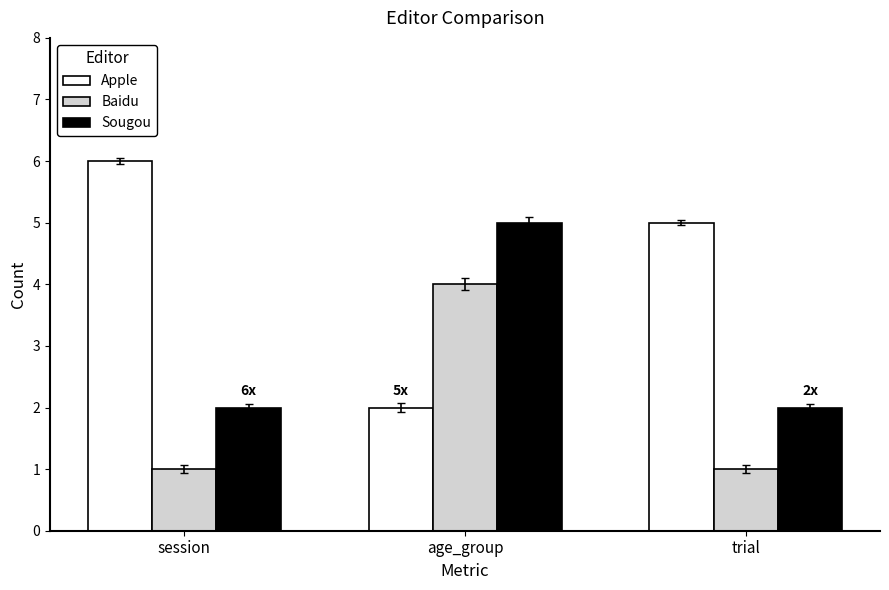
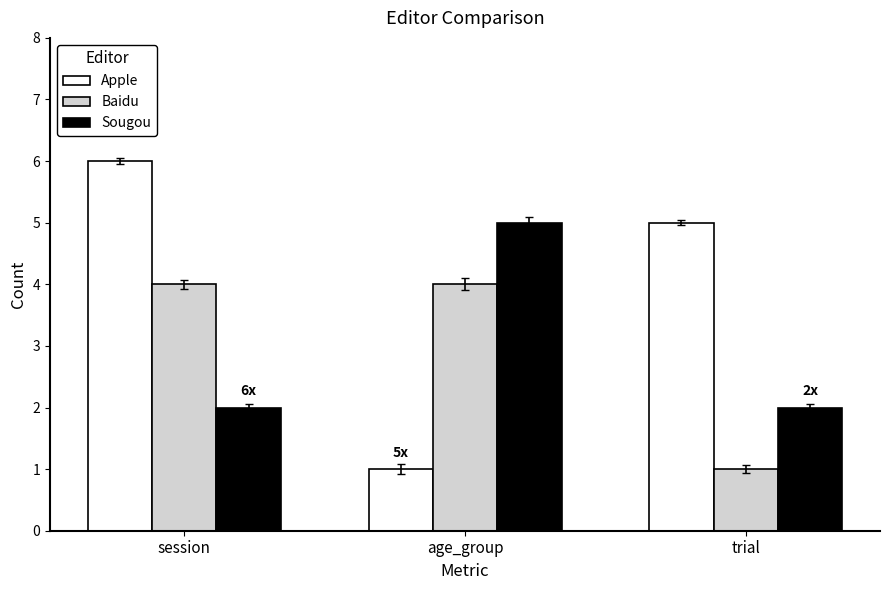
  {
    "Apple": {
      "session": 6,
-     "age_group": 2,
+     "age_group": 1,
      "trial": 5
    },
    "Baidu": {
-     "session": 1,
+     "session": 4,
      "age_group": 4,
      "trial": 1
    },
    "Sougou": {
      "session": 2,
      "age_group": 5
    }
  }
